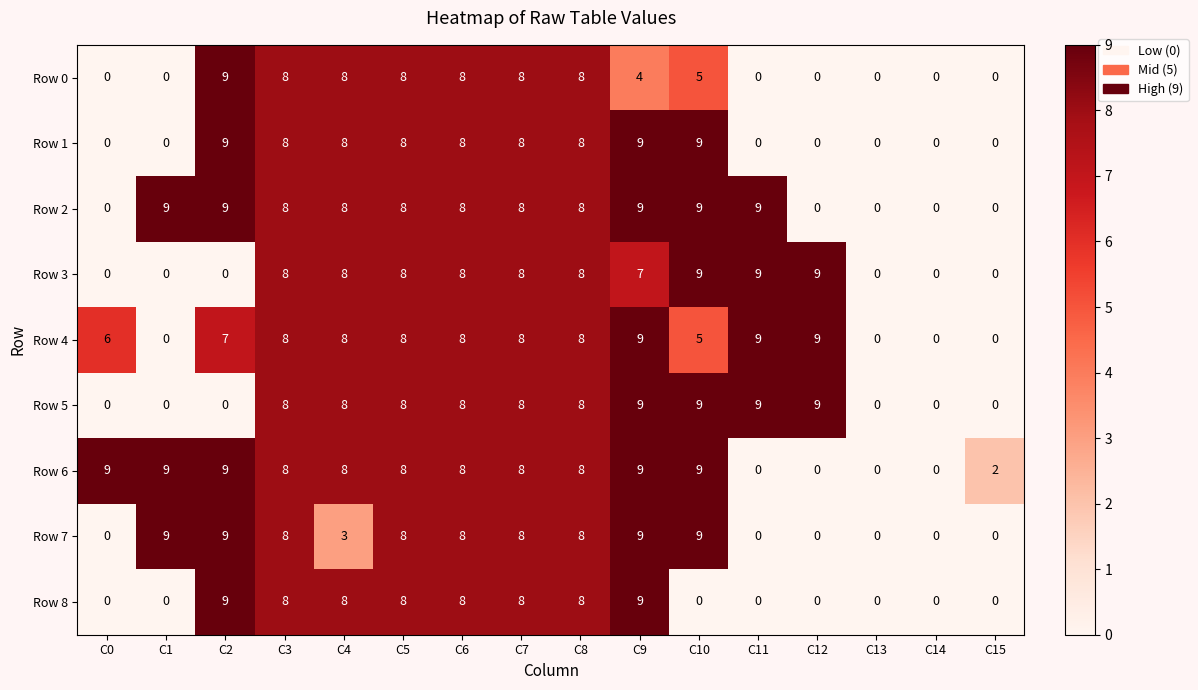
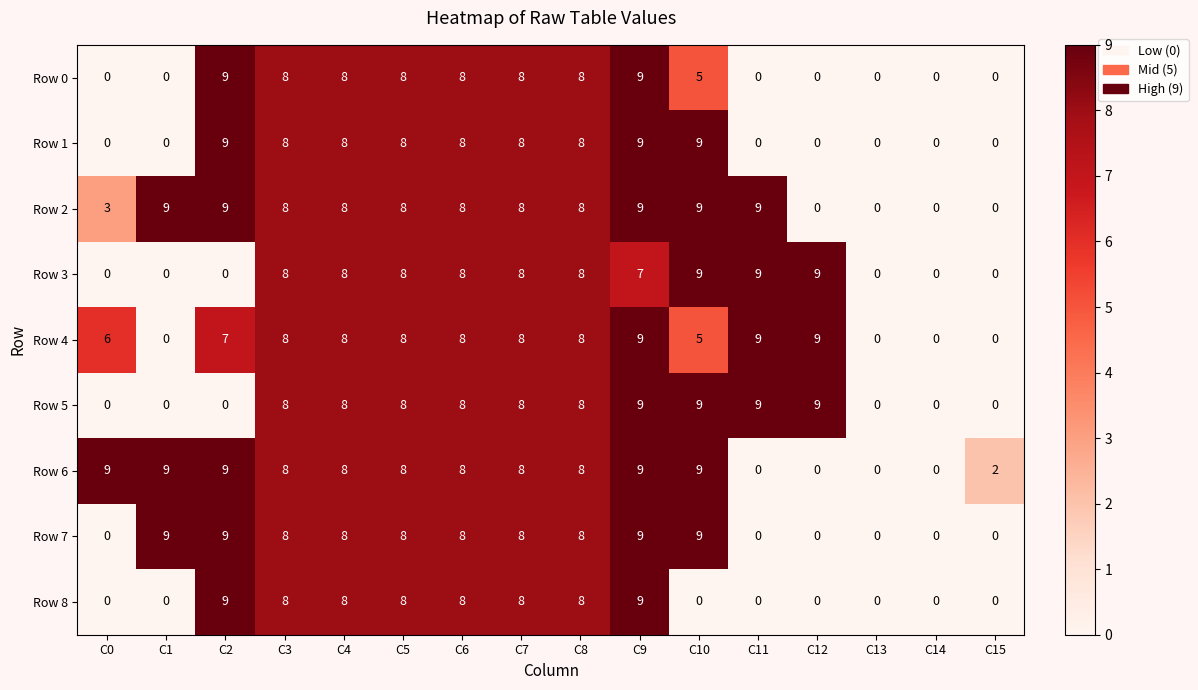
  {
    "Row 0": {
      "C0": 0,
      "C1": 0,
      "C2": 9,
      "C3": 8,
      "C4": 8,
      "C5": 8,
      "C6": 8,
      "C7": 8,
      "C8": 8,
-     "C9": 4,
+     "C9": 9,
      "C10": 5,
      "C11": 0,
      "C12": 0,
      "C13": 0,
      "C14": 0,
      "C15": 0
    },
    "Row 1": {
      "C0": 0,
      "C1": 0,
      "C2": 9,
      "C3": 8,
      "C4": 8,
      "C5": 8,
      "C6": 8,
      "C7": 8,
      "C8": 8,
      "C9": 9,
      "C10": 9,
      "C11": 0,
      "C12": 0,
      "C13": 0,
      "C14": 0,
      "C15": 0
    },
    "Row 2": {
-     "C0": 0,
+     "C0": 3,
      "C1": 9,
      "C2": 9,
      "C3": 8,
      "C4": 8,
      "C5": 8,
      "C6": 8,
      "C7": 8,
      "C8": 8,
      "C9": 9,
      "C10": 9,
      "C11": 9,
      "C12": 0,
      "C13": 0,
      "C14": 0,
      "C15": 0
    },
    "Row 3": {
      "C0": 0,
      "C1": 0,
      "C2": 0,
      "C3": 8,
      "C4": 8,
      "C5": 8,
      "C6": 8,
      "C7": 8,
      "C8": 8,
      "C9": 7,
      "C10": 9,
      "C11": 9,
      "C12": 9,
      "C13": 0,
      "C14": 0,
      "C15": 0
    },
    "Row 4": {
      "C0": 6,
      "C1": 0,
      "C2": 7,
      "C3": 8,
      "C4": 8,
      "C5": 8,
      "C6": 8,
      "C7": 8,
      "C8": 8,
      "C9": 9,
      "C10": 5,
      "C11": 9,
      "C12": 9,
      "C13": 0,
      "C14": 0,
      "C15": 0
    },
    "Row 5": {
      "C0": 0,
      "C1": 0,
      "C2": 0,
      "C3": 8,
      "C4": 8,
      "C5": 8,
      "C6": 8,
      "C7": 8,
      "C8": 8,
      "C9": 9,
      "C10": 9,
      "C11": 9,
      "C12": 9,
      "C13": 0,
      "C14": 0,
      "C15": 0
    },
    "Row 6": {
      "C0": 9,
      "C1": 9,
      "C2": 9,
      "C3": 8,
      "C4": 8,
      "C5": 8,
      "C6": 8,
      "C7": 8,
      "C8": 8,
      "C9": 9,
      "C10": 9,
      "C11": 0,
      "C12": 0,
      "C13": 0,
      "C14": 0,
      "C15": 2
    },
    "Row 7": {
      "C0": 0,
      "C1": 9,
      "C2": 9,
      "C3": 8,
-     "C4": 3,
+     "C4": 8,
      "C5": 8,
      "C6": 8,
      "C7": 8,
      "C8": 8,
      "C9": 9,
      "C10": 9,
      "C11": 0,
      "C12": 0,
      "C13": 0,
      "C14": 0,
      "C15": 0
    },
    "Row 8": {
      "C0": 0,
      "C1": 0,
      "C2": 9,
      "C3": 8,
      "C4": 8,
      "C5": 8,
      "C6": 8,
      "C7": 8,
      "C8": 8,
      "C9": 9,
      "C10": 0,
      "C11": 0,
      "C12": 0,
      "C13": 0,
      "C14": 0,
      "C15": 0
    }
  }
